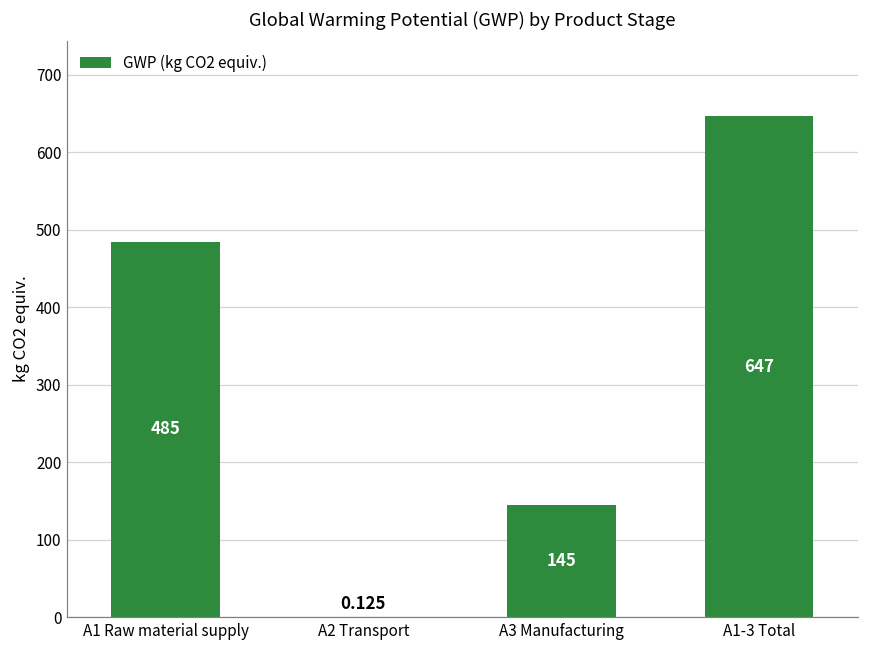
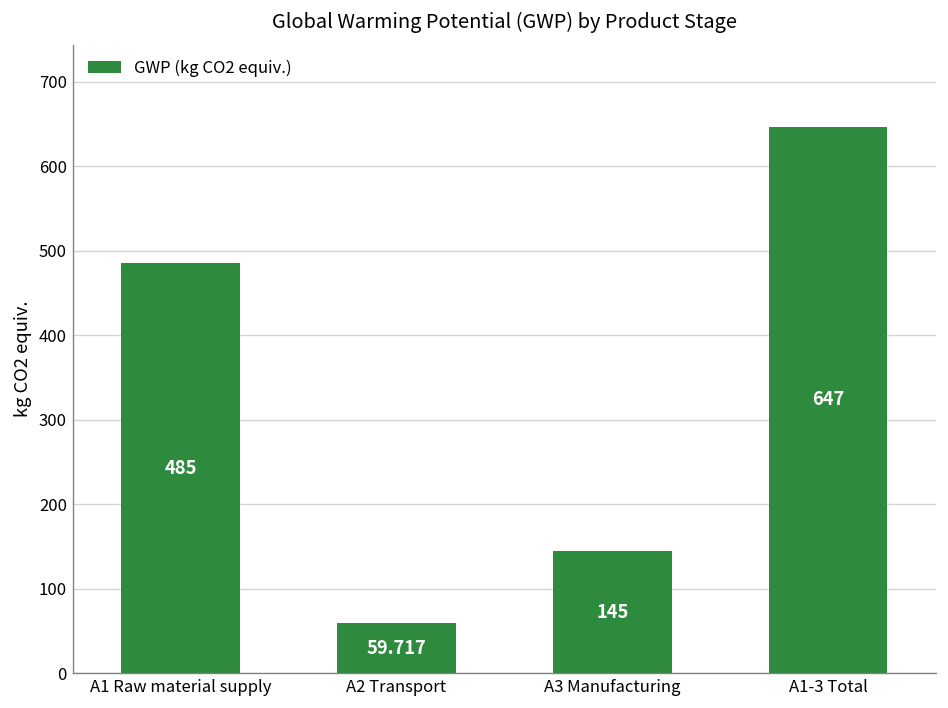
  {
    "A1 Raw material supply": 485,
-   "A2 Transport": 0.125,
+   "A2 Transport": 59.717,
    "A3 Manufacturing": 145,
    "A1-3 Total": 647
  }
